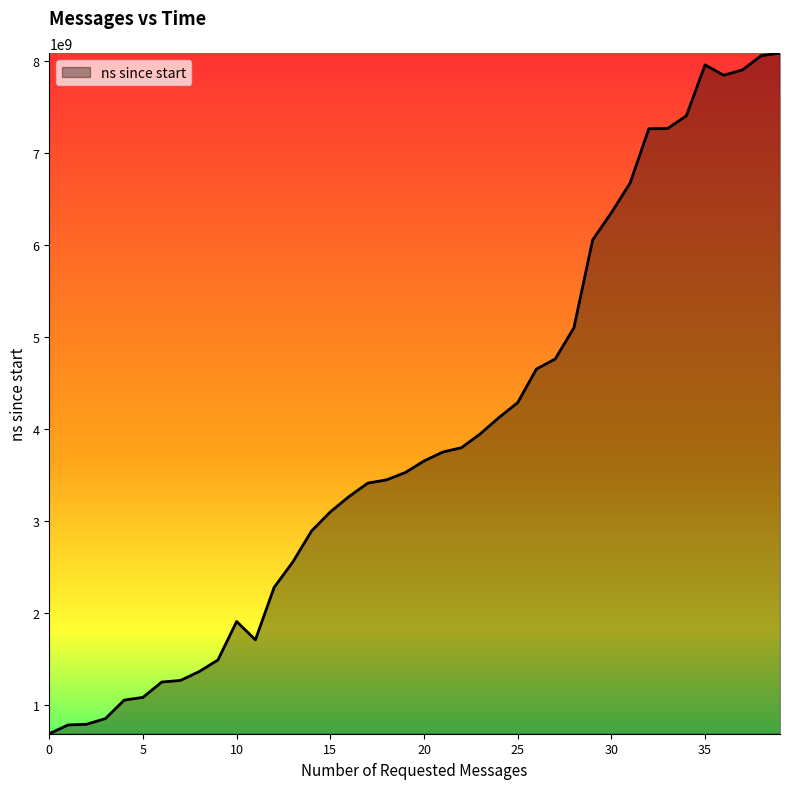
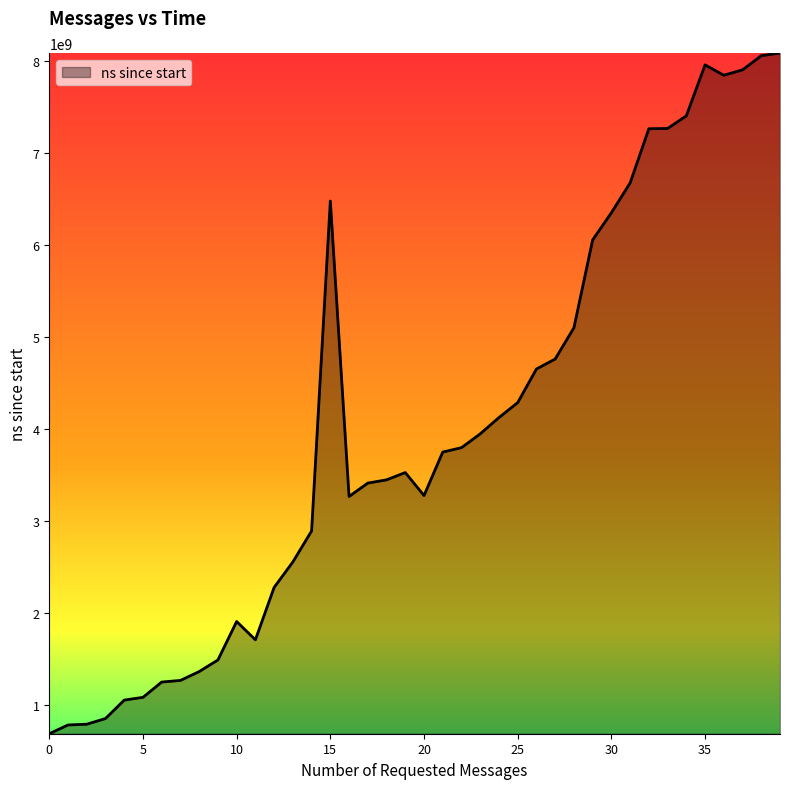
  {
    "0": 700000000,
    "5": 1100000000,
    "10": 1900000000,
-   "15": 3100000000,
-   "20": 3700000000,
+   "15": 6500000000,
+   "20": 3300000000,
    "25": 4300000000,
    "30": 6400000000,
    "35": 8000000000
  }
